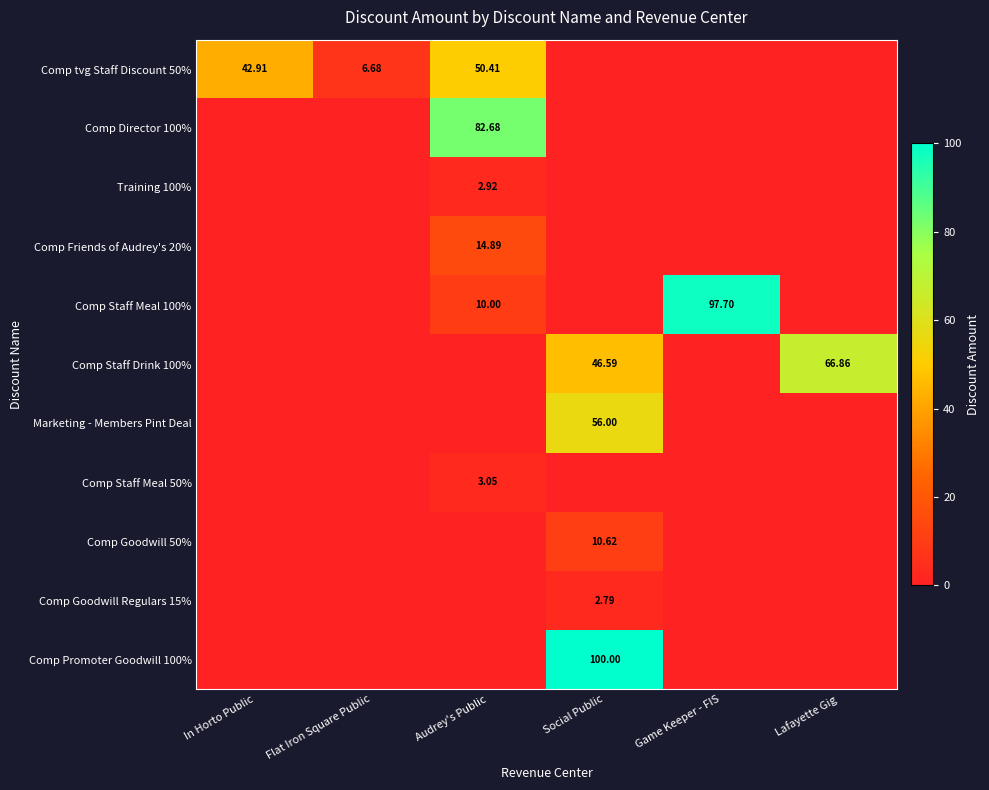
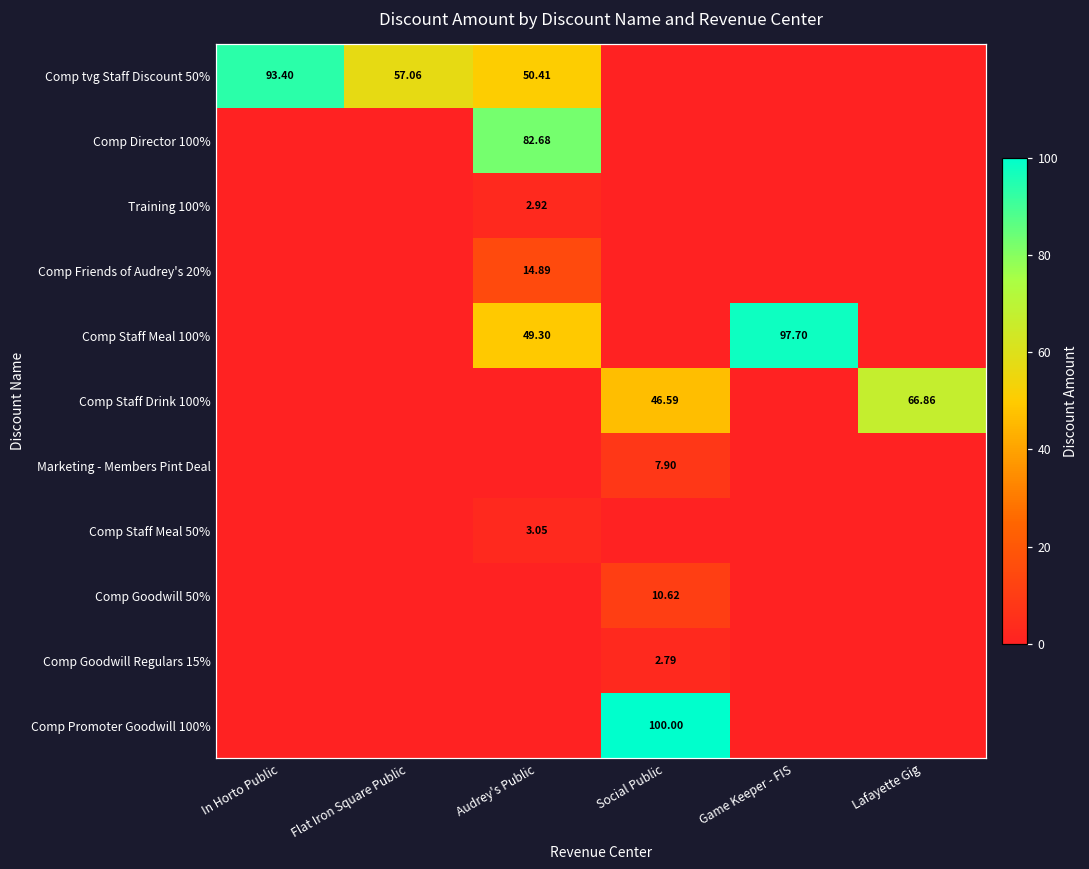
  {
    "Comp tvg Staff Discount 50%": {
-     "In Horto Public": 42.91,
-     "Flat Iron Square Public": 6.68,
+     "In Horto Public": 93.40,
+     "Flat Iron Square Public": 57.06,
      "Audrey's Public": 50.41
    },
    "Comp Director 100%": {
      "Audrey's Public": 82.68
    },
    "Training 100%": {
      "Audrey's Public": 2.92
    },
    "Comp Friends of Audrey's 20%": {
      "Audrey's Public": 14.89
    },
    "Comp Staff Meal 100%": {
-     "Audrey's Public": 10.00,
+     "Audrey's Public": 49.30,
      "Game Keeper - FIS": 97.70
    },
    "Comp Staff Drink 100%": {
      "Social Public": 46.59,
      "Lafayette Gig": 66.86
    },
    "Marketing - Members Pint Deal": {
-     "Social Public": 56.00
+     "Social Public": 7.90
    },
    "Comp Staff Meal 50%": {
      "Audrey's Public": 3.05
    },
    "Comp Goodwill 50%": {
      "Social Public": 10.62
    },
    "Comp Goodwill Regulars 15%": {
      "Social Public": 2.79
    },
    "Comp Promoter Goodwill 100%": {
      "Social Public": 100.00
    }
  }
